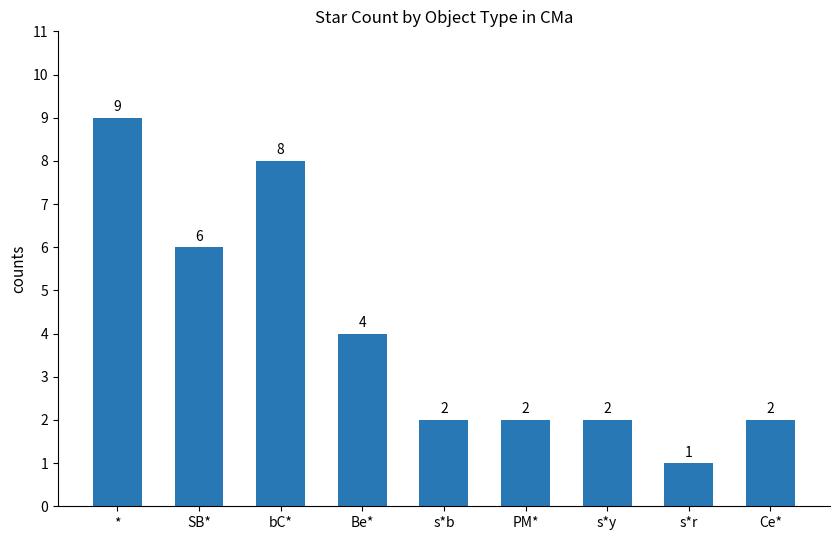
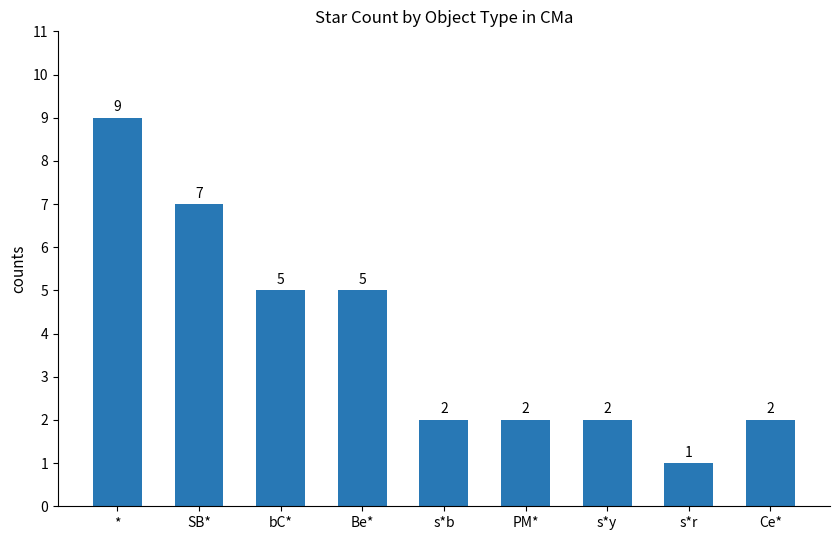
  {
    "*": 9,
-   "SB*": 6,
-   "bC*": 8,
-   "Be*": 4,
+   "SB*": 7,
+   "bC*": 5,
+   "Be*": 5,
    "s*b": 2,
    "PM*": 2,
    "s*y": 2,
    "s*r": 1,
    "Ce*": 2
  }
